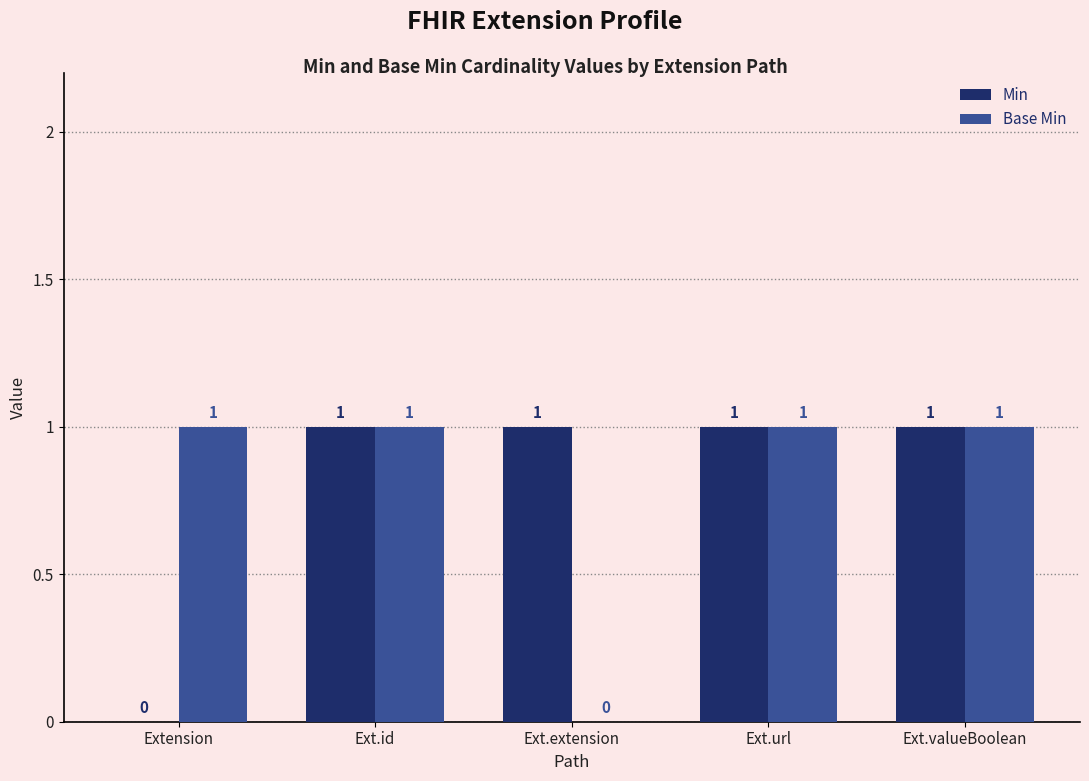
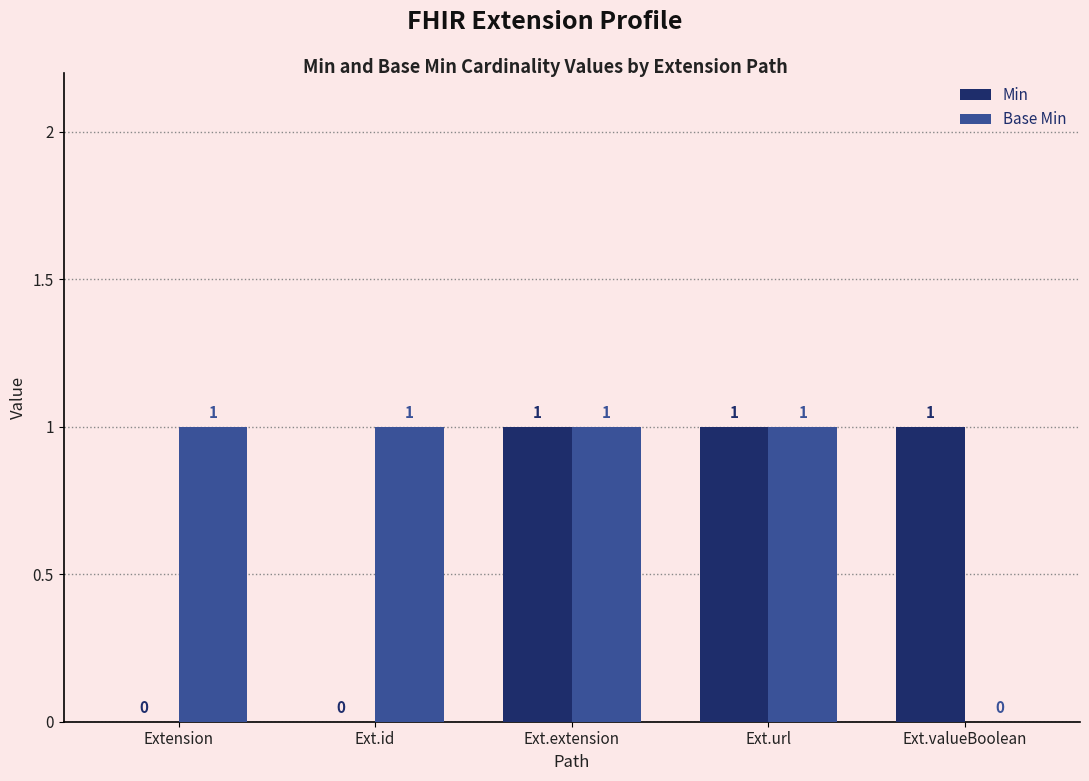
  {
    "Min": {
      "Extension": 0,
-     "Ext.id": 1,
+     "Ext.id": 0,
      "Ext.extension": 1,
      "Ext.url": 1,
      "Ext.valueBoolean": 1
    },
    "Base Min": {
      "Extension": 1,
      "Ext.id": 1,
-     "Ext.extension": 0,
+     "Ext.extension": 1,
      "Ext.url": 1,
-     "Ext.valueBoolean": 1
+     "Ext.valueBoolean": 0
    }
  }
